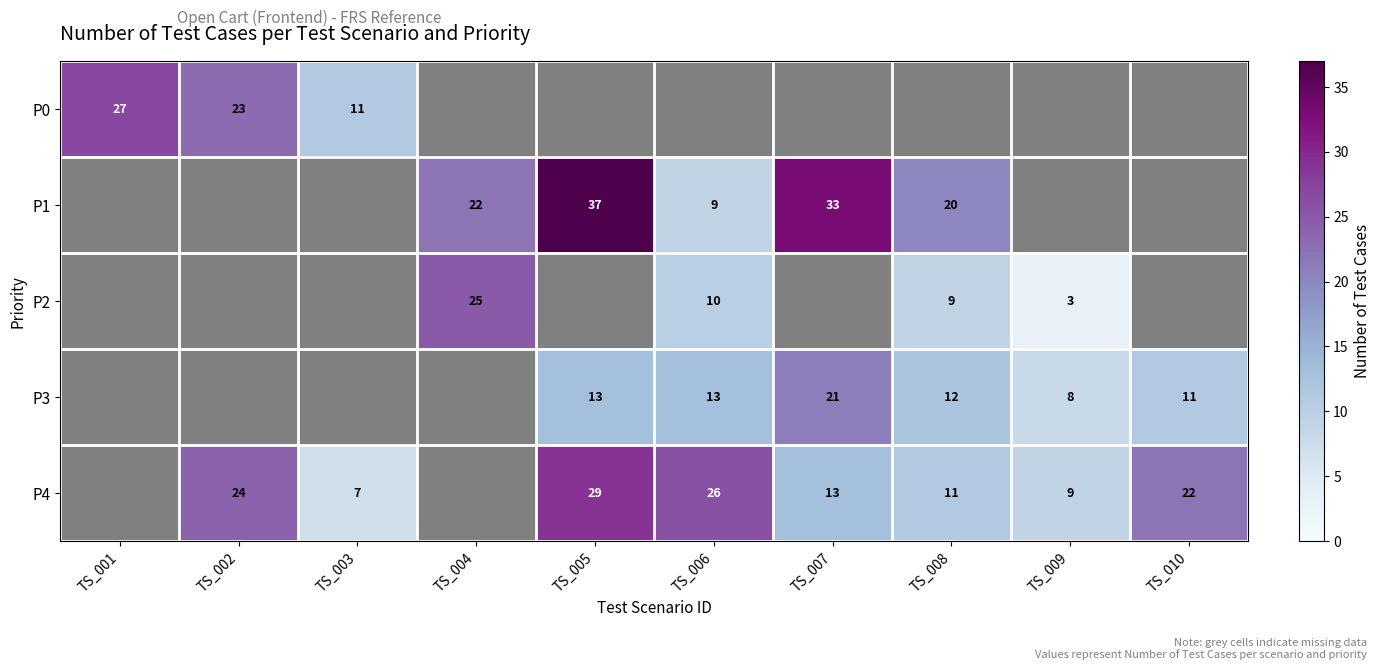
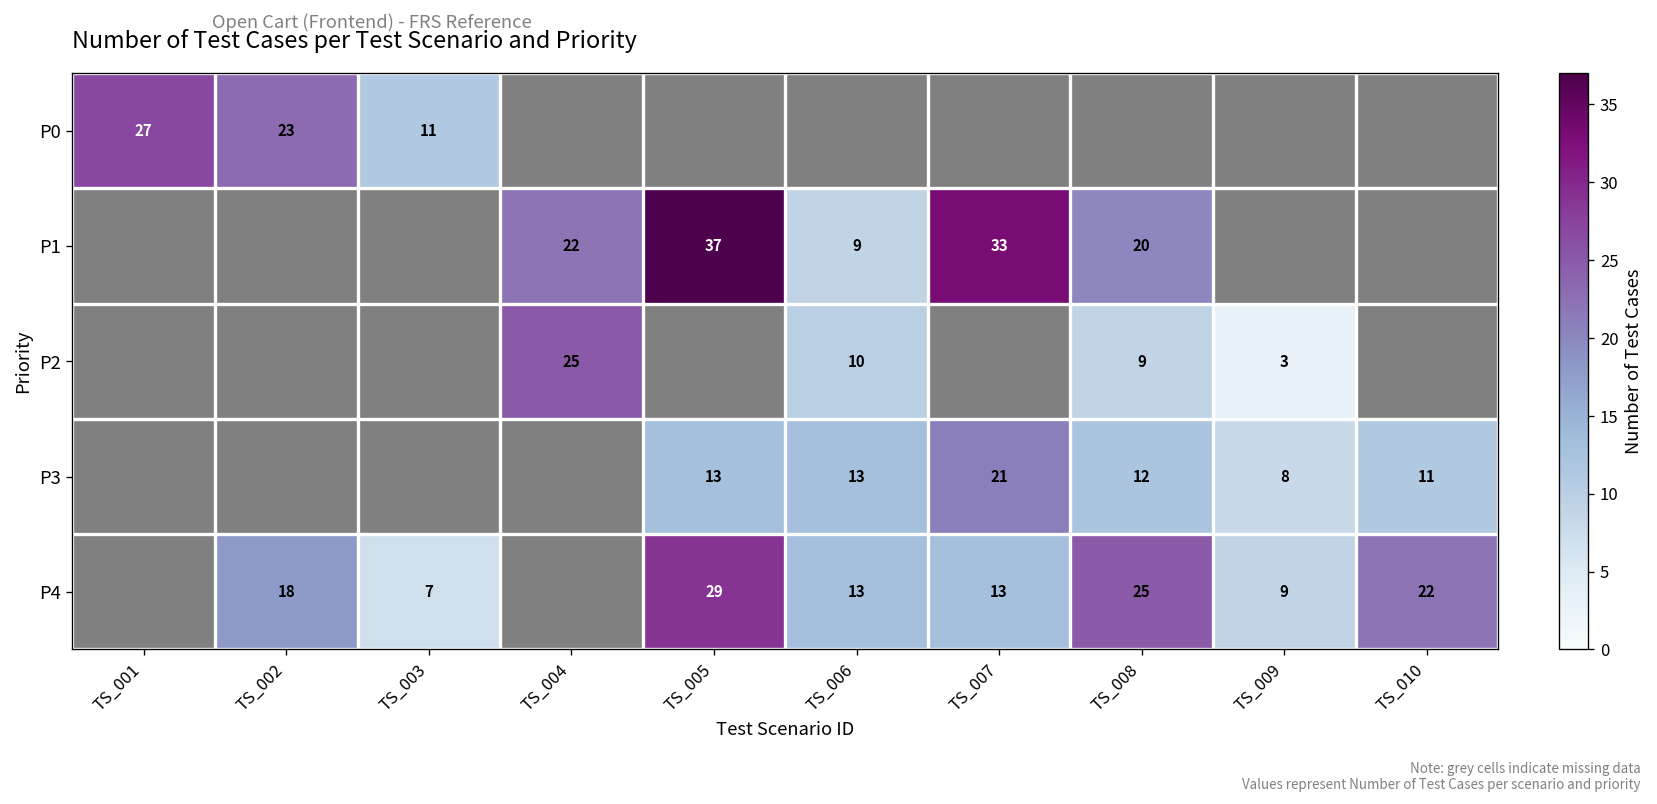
  {
    "P0": {
      "TS_001": 27,
      "TS_002": 23,
      "TS_003": 11
    },
    "P1": {
      "TS_004": 22,
      "TS_005": 37,
      "TS_006": 9,
      "TS_007": 33,
      "TS_008": 20
    },
    "P2": {
      "TS_004": 25,
      "TS_006": 10,
      "TS_008": 9,
      "TS_009": 3
    },
    "P3": {
      "TS_005": 13,
      "TS_006": 13,
      "TS_007": 21,
      "TS_008": 12,
      "TS_009": 8,
      "TS_010": 11
    },
    "P4": {
-     "TS_002": 24,
+     "TS_002": 18,
      "TS_003": 7,
      "TS_005": 29,
-     "TS_006": 26,
+     "TS_006": 13,
      "TS_007": 13,
-     "TS_008": 11,
+     "TS_008": 25,
      "TS_009": 9,
      "TS_010": 22
    }
  }
